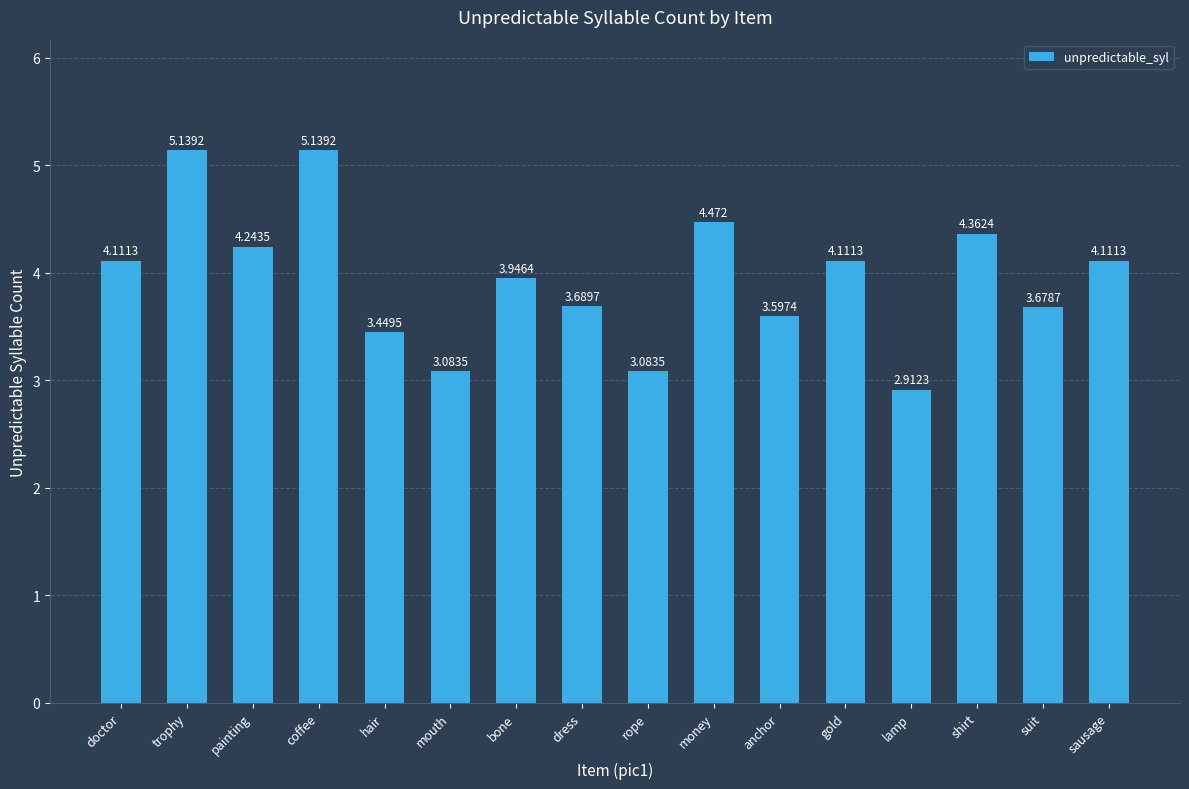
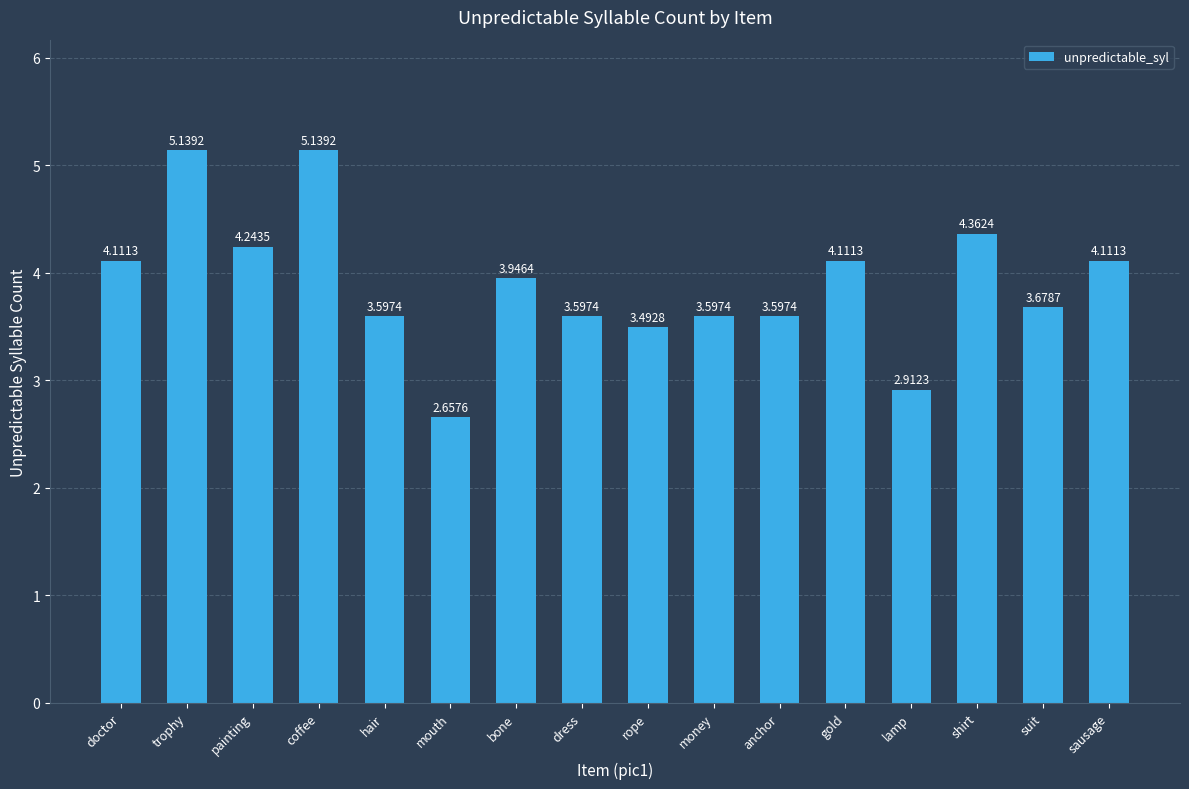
  {
    "doctor": 4.1113,
    "trophy": 5.1392,
    "painting": 4.2435,
    "coffee": 5.1392,
-   "hair": 3.4495,
-   "mouth": 3.0835,
+   "hair": 3.5974,
+   "mouth": 2.6576,
    "bone": 3.9464,
-   "dress": 3.6897,
-   "rope": 3.0835,
-   "money": 4.472,
+   "dress": 3.5974,
+   "rope": 3.4928,
+   "money": 3.5974,
    "anchor": 3.5974,
    "gold": 4.1113,
    "lamp": 2.9123,
    "shirt": 4.3624,
    "suit": 3.6787,
    "sausage": 4.1113
  }
